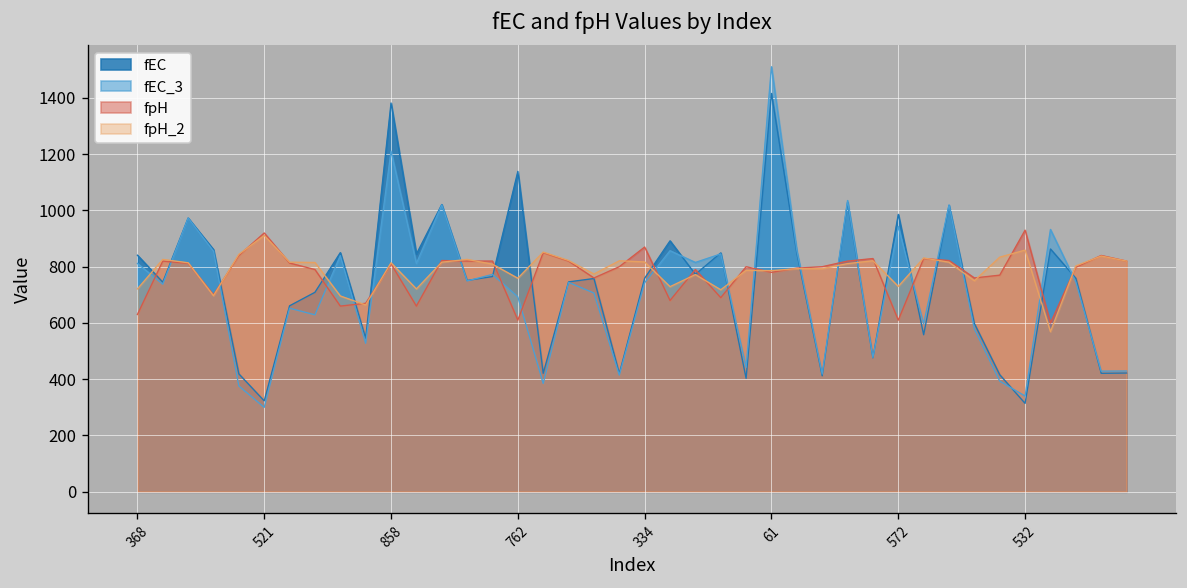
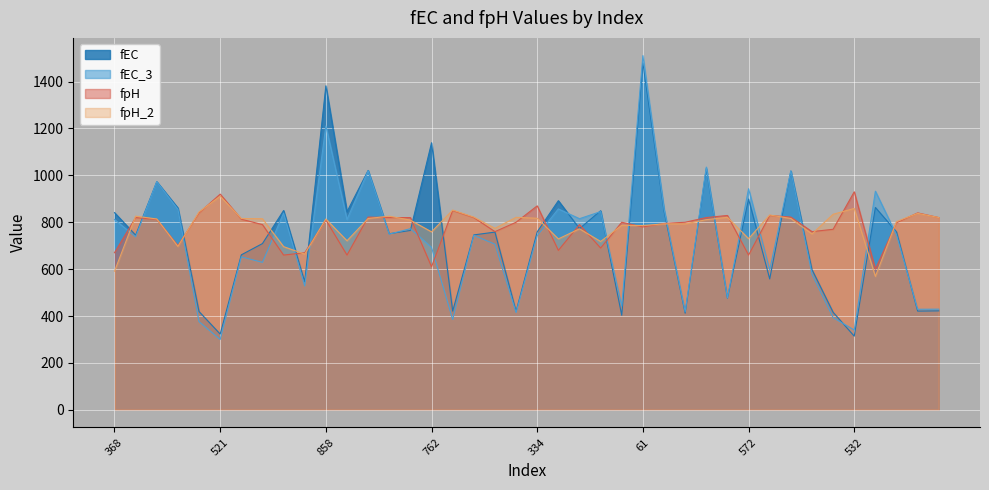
  {
    "fEC": {
      "368": 840,
      "521": 320,
      "858": 1380,
      "762": 1140,
      "334": 760,
-     "61": 1420,
-     "572": 990,
+     "61": 1480,
+     "572": 900,
      "532": 310
    },
    "fEC_3": {
      "368": 810,
      "521": 300,
      "858": 1210,
      "762": 690,
      "334": 740,
      "61": 1510,
      "572": 940,
      "532": 340
    },
    "fpH": {
-     "368": 630,
+     "368": 670,
      "762": 610,
      "334": 870,
-     "572": 610,
+     "572": 660,
      "532": 930
    },
    "fpH_2": {
-     "368": 720,
+     "368": 590,
      "762": 760,
      "334": 820,
      "572": 730,
      "532": 860
    }
  }
